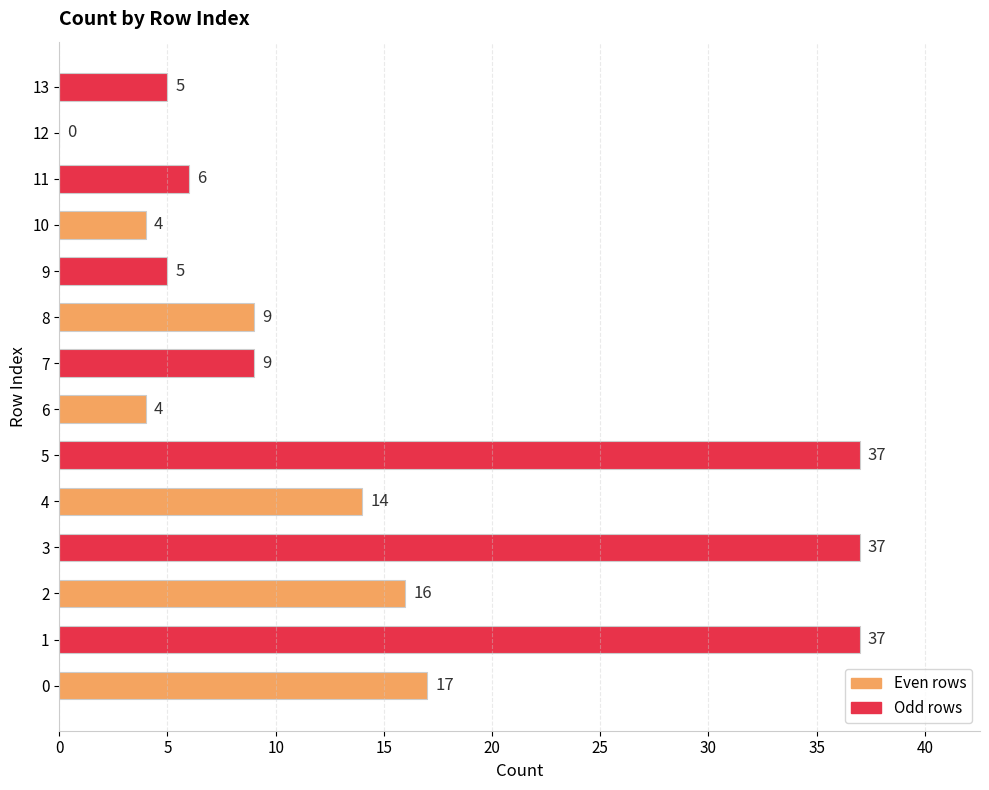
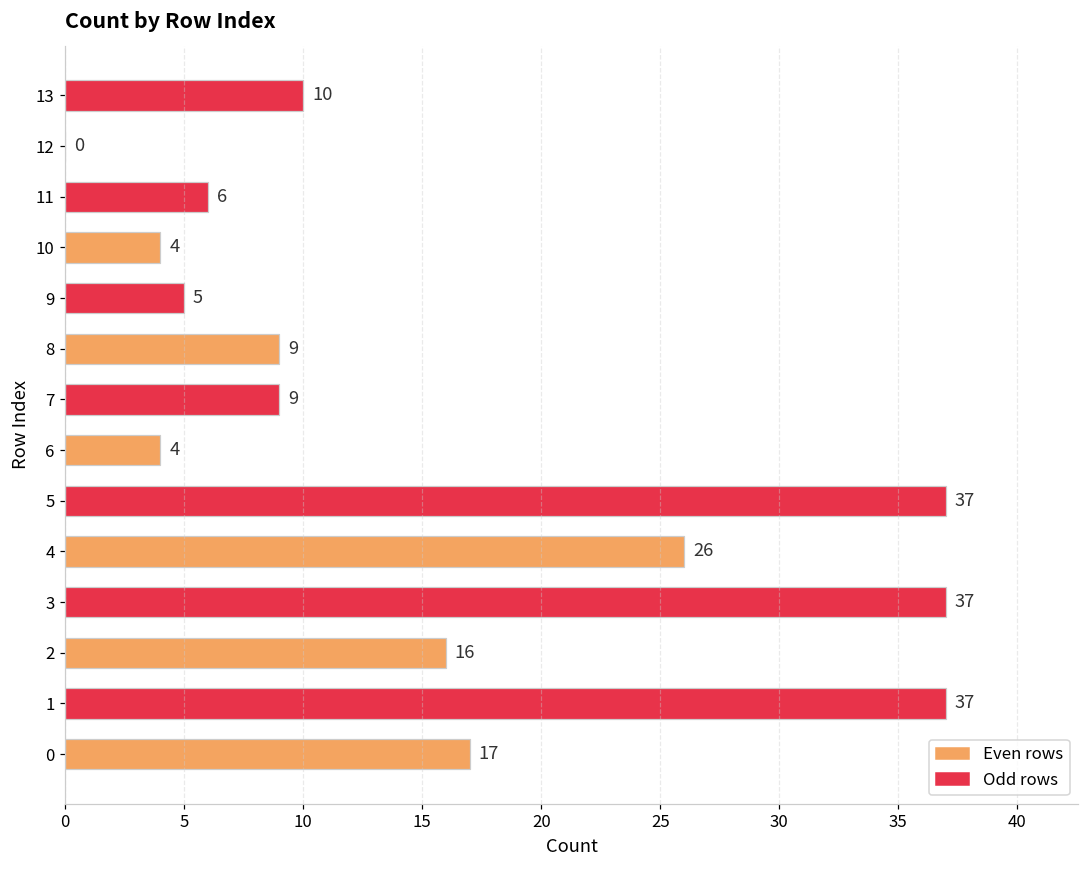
  {
-   "13": 5,
+   "13": 10,
    "12": 0,
    "11": 6,
    "10": 4,
    "9": 5,
    "8": 9,
    "7": 9,
    "6": 4,
    "5": 37,
-   "4": 14,
+   "4": 26,
    "3": 37,
    "2": 16,
    "1": 37,
    "0": 17
  }
